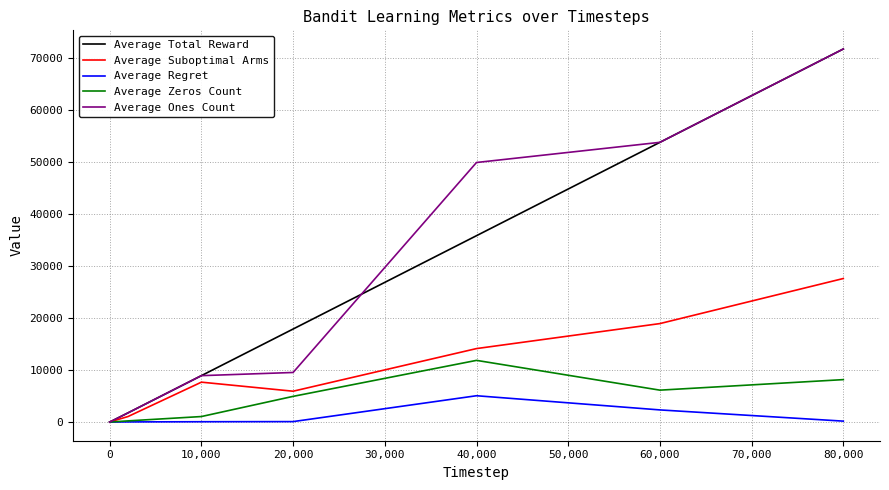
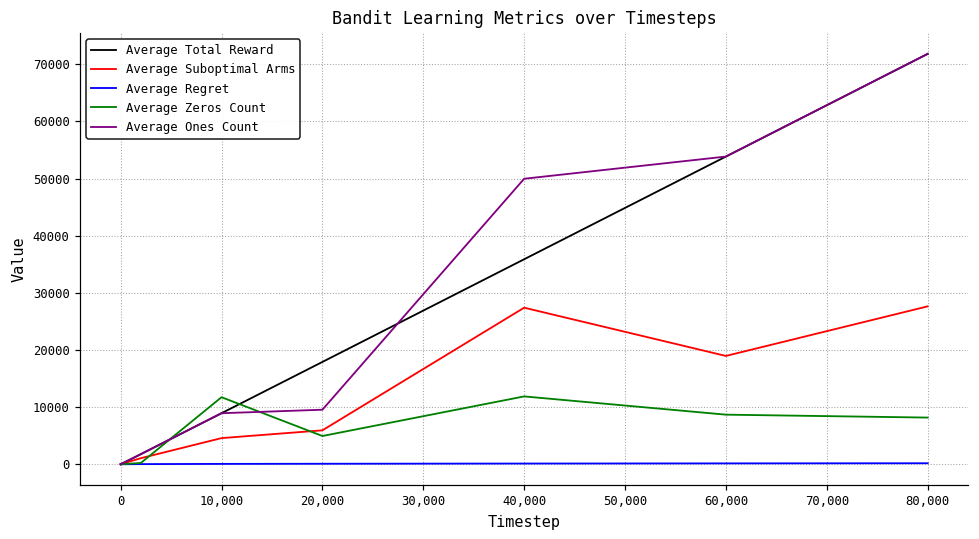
  {
    "Average Total Reward": {
      "20,000": 18000,
      "40,000": 36000
    },
    "Average Suboptimal Arms": {
-     "10,000": 8000,
+     "10,000": 5000,
      "20,000": 6000,
-     "40,000": 14000,
+     "40,000": 27000,
      "60,000": 19000,
      "80,000": 28000
    },
    "Average Regret": {
      "10,000": 0,
      "20,000": 0,
-     "40,000": 5000,
-     "60,000": 2000,
+     "40,000": 0,
+     "60,000": 0,
      "80,000": 0
    },
    "Average Zeros Count": {
-     "10,000": 1000,
+     "10,000": 12000,
      "20,000": 5000,
      "40,000": 12000,
-     "60,000": 6000,
+     "60,000": 9000,
      "80,000": 8000
    },
    "Average Ones Count": {
      "20,000": 10000,
      "40,000": 50000
    }
  }
